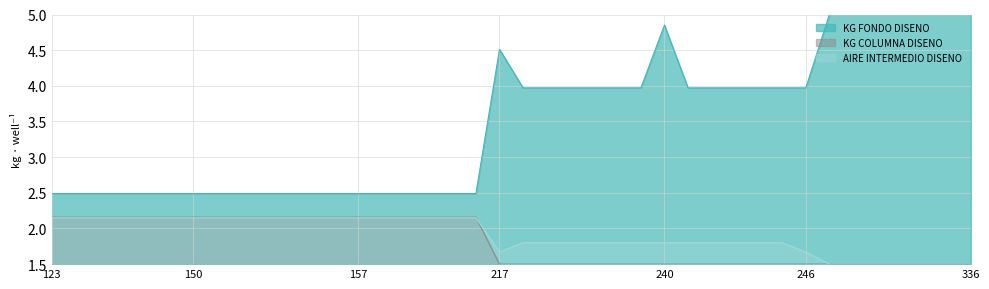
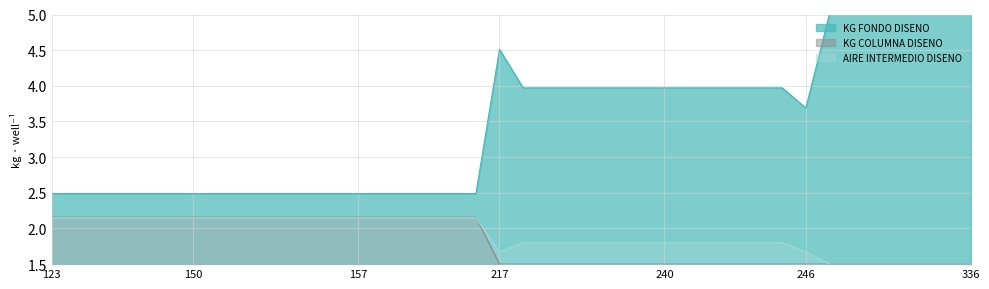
  {
    "KG FONDO DISENO": {
      "123": 2.5,
      "150": 2.5,
      "157": 2.5,
      "217": 4.5,
-     "240": 4.9,
-     "246": 4.0,
+     "240": 4.0,
+     "246": 3.7,
      "336": 5.0
    },
    "KG COLUMNA DISENO": {
      "217": 1.5,
      "240": 1.5,
      "246": 1.5
    },
    "AIRE INTERMEDIO DISENO": {
      "217": 1.7,
      "240": 1.8,
      "246": 1.7
    }
  }
